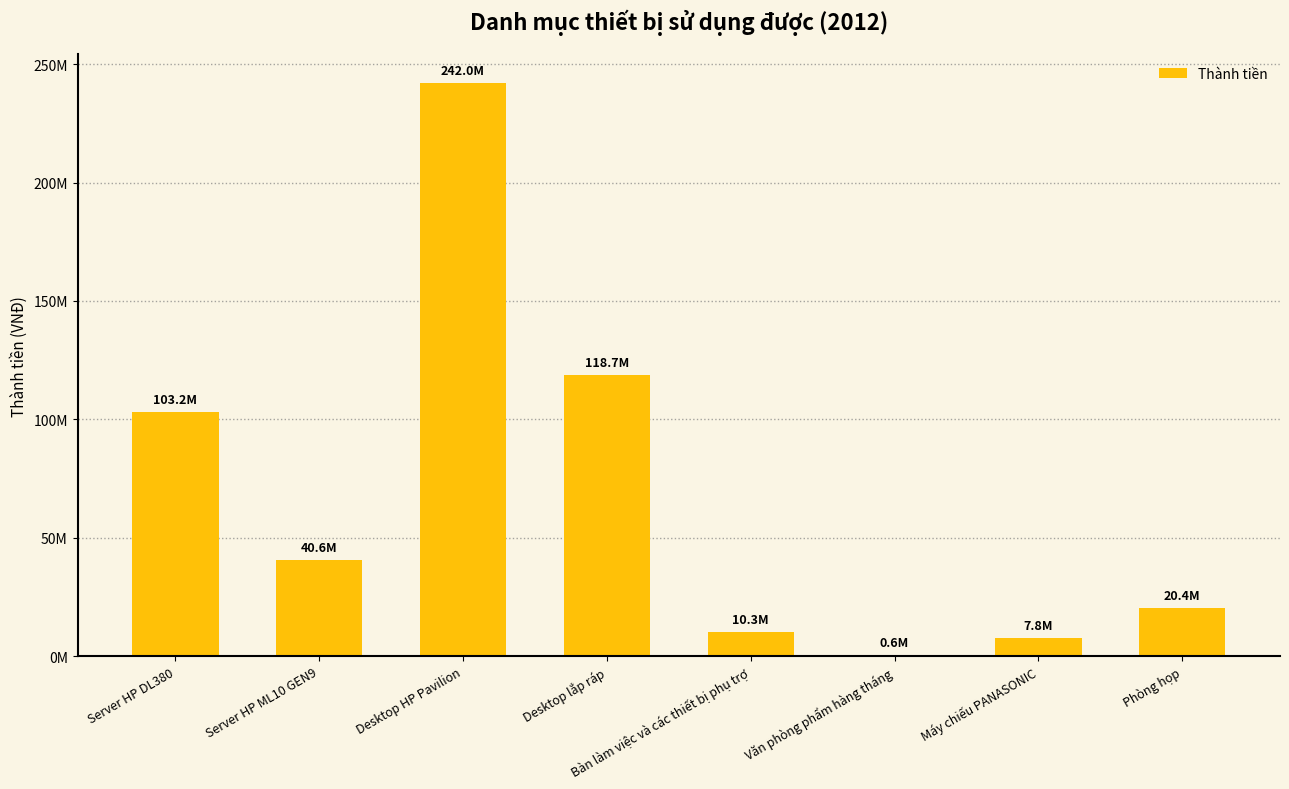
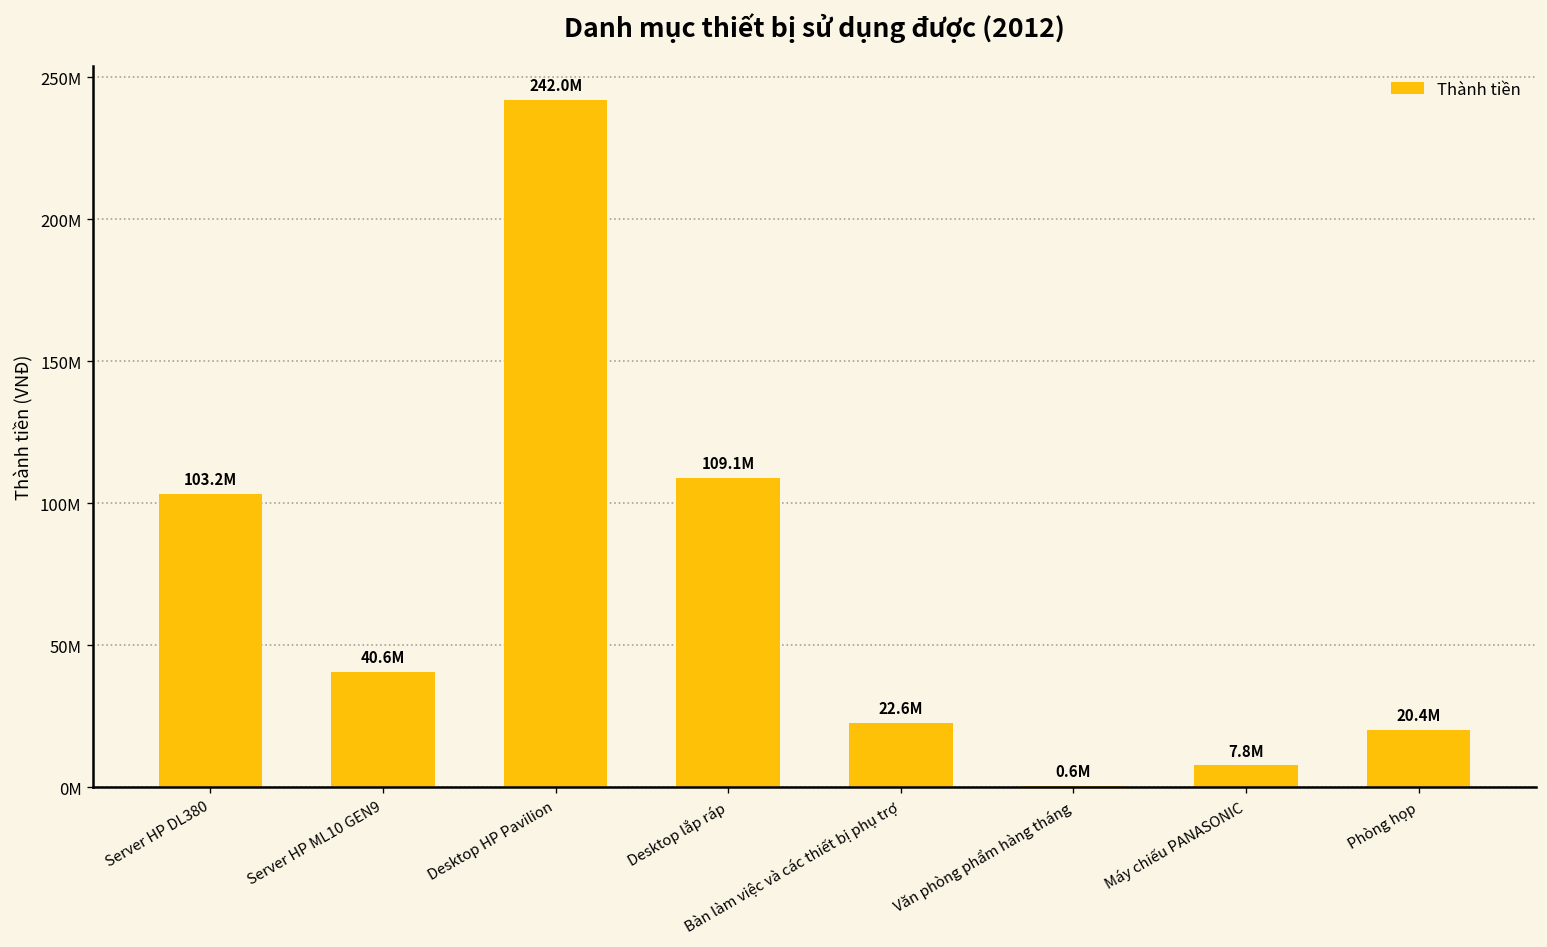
  {
    "Server HP DL380": "103.2M",
    "Server HP ML10 GEN9": "40.6M",
    "Desktop HP Pavilion": "242.0M",
-   "Desktop lắp ráp": "118.7M",
-   "Bàn làm việc và các thiết bị phụ trợ": "10.3M",
+   "Desktop lắp ráp": "109.1M",
+   "Bàn làm việc và các thiết bị phụ trợ": "22.6M",
    "Văn phòng phẩm hàng tháng": "0.6M",
    "Máy chiếu PANASONIC": "7.8M",
    "Phòng họp": "20.4M"
  }
